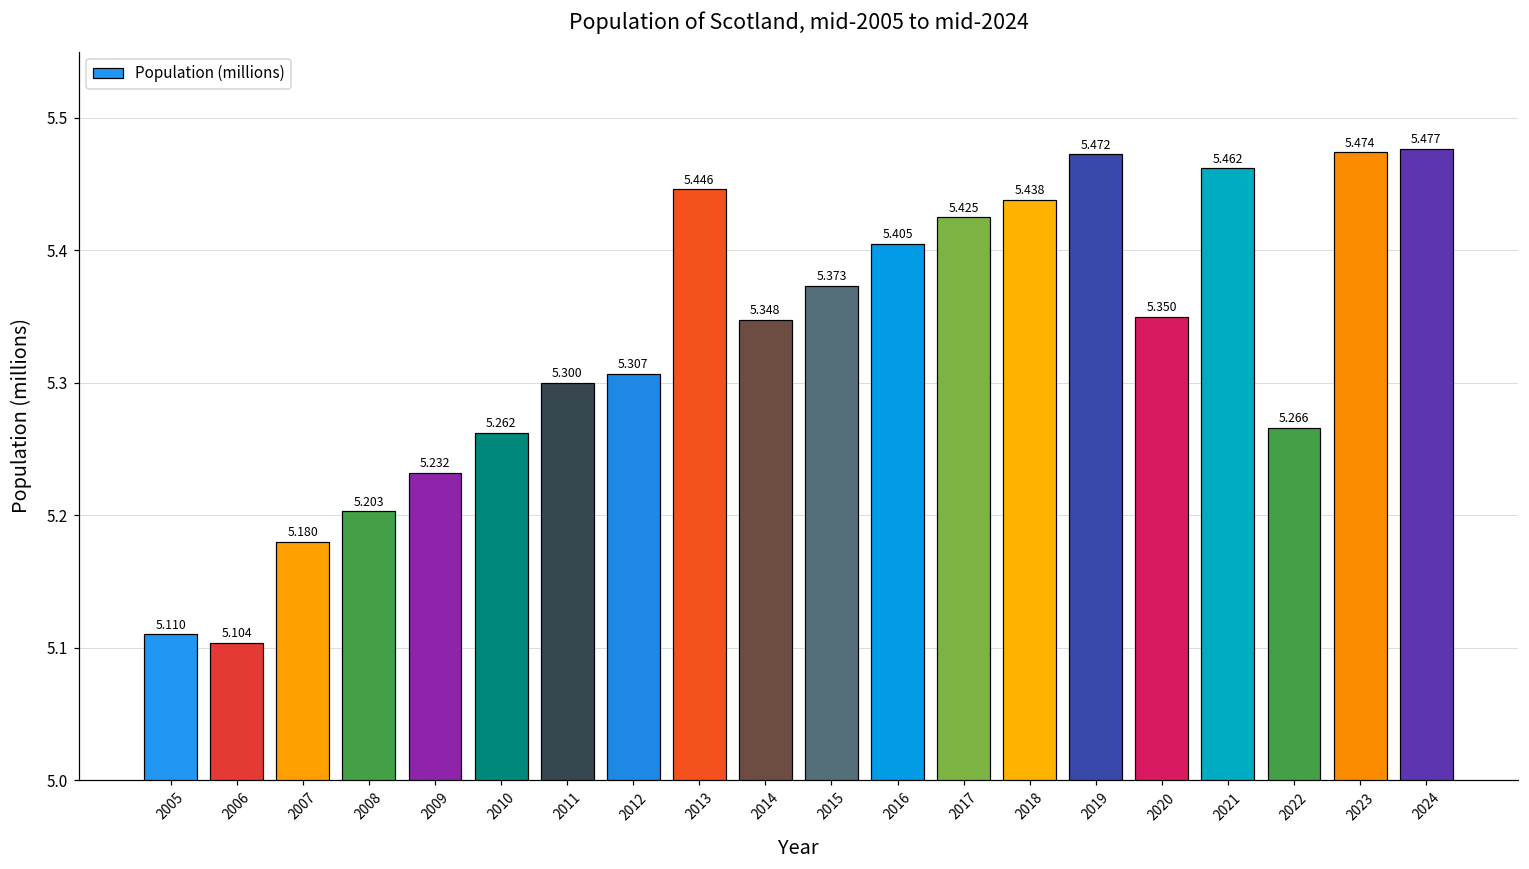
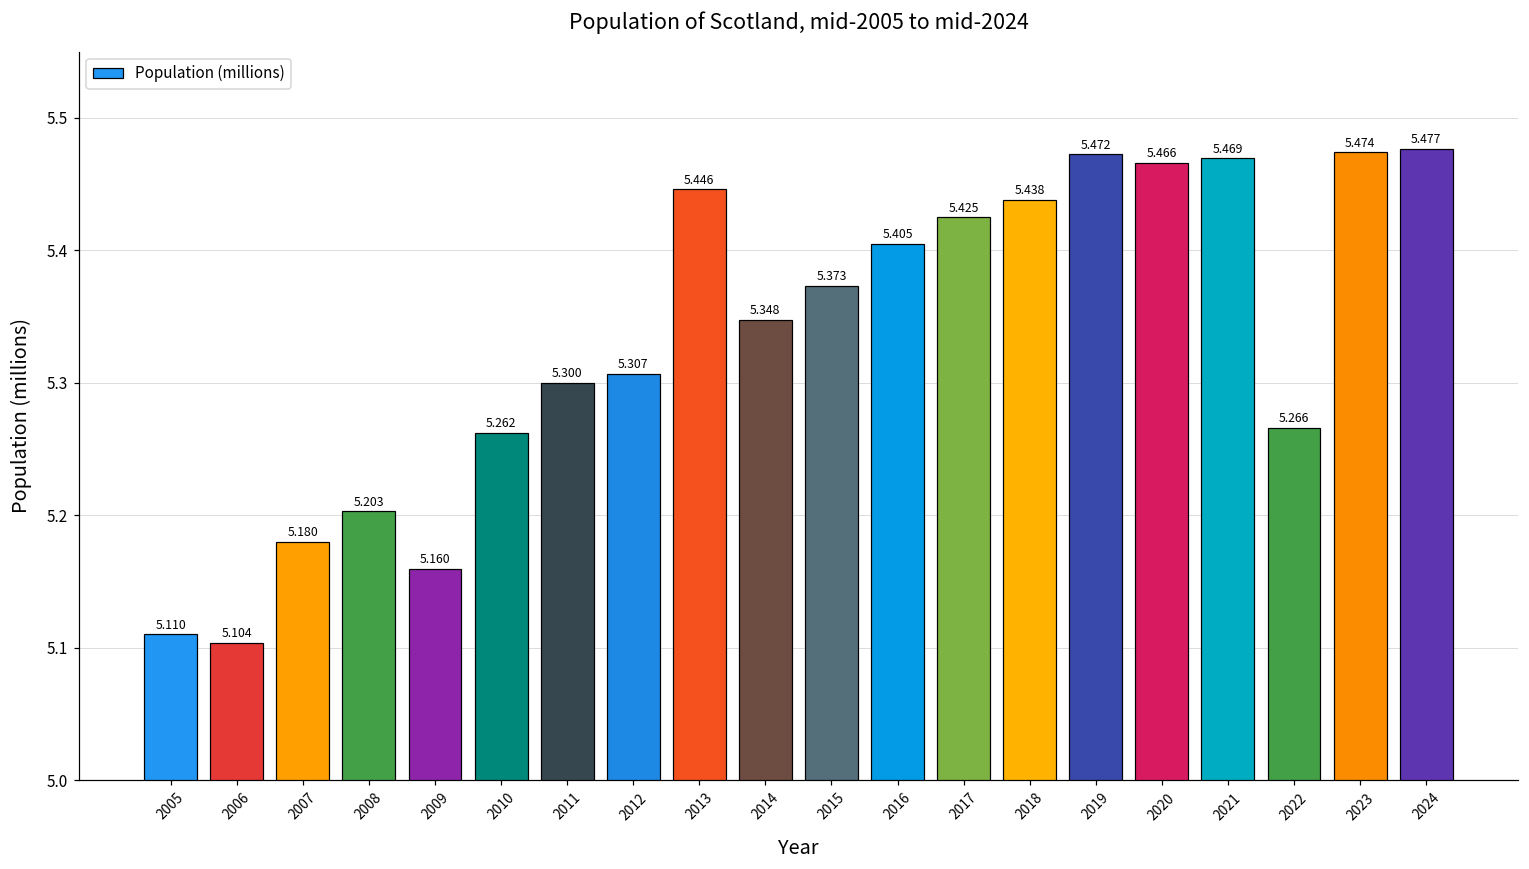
  {
    "2005": 5.110,
    "2006": 5.104,
    "2007": 5.180,
    "2008": 5.203,
-   "2009": 5.232,
+   "2009": 5.160,
    "2010": 5.262,
    "2011": 5.300,
    "2012": 5.307,
    "2013": 5.446,
    "2014": 5.348,
    "2015": 5.373,
    "2016": 5.405,
    "2017": 5.425,
    "2018": 5.438,
    "2019": 5.472,
-   "2020": 5.350,
-   "2021": 5.462,
+   "2020": 5.466,
+   "2021": 5.469,
    "2022": 5.266,
    "2023": 5.474,
    "2024": 5.477
  }
